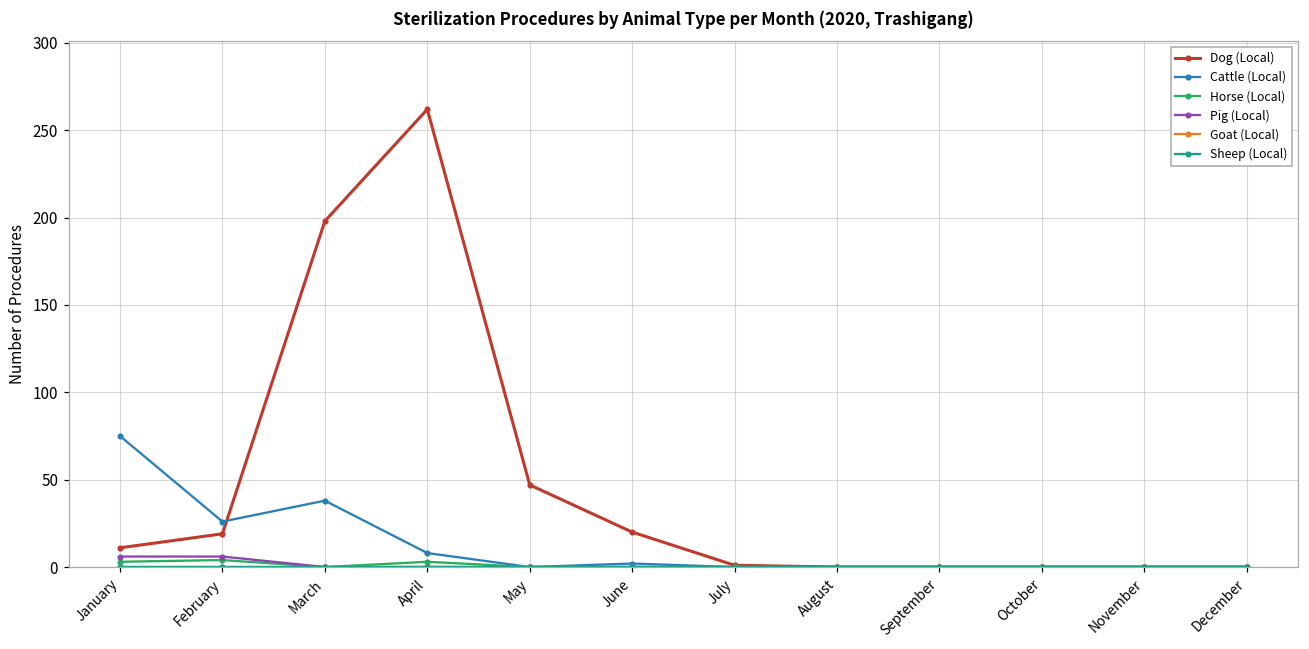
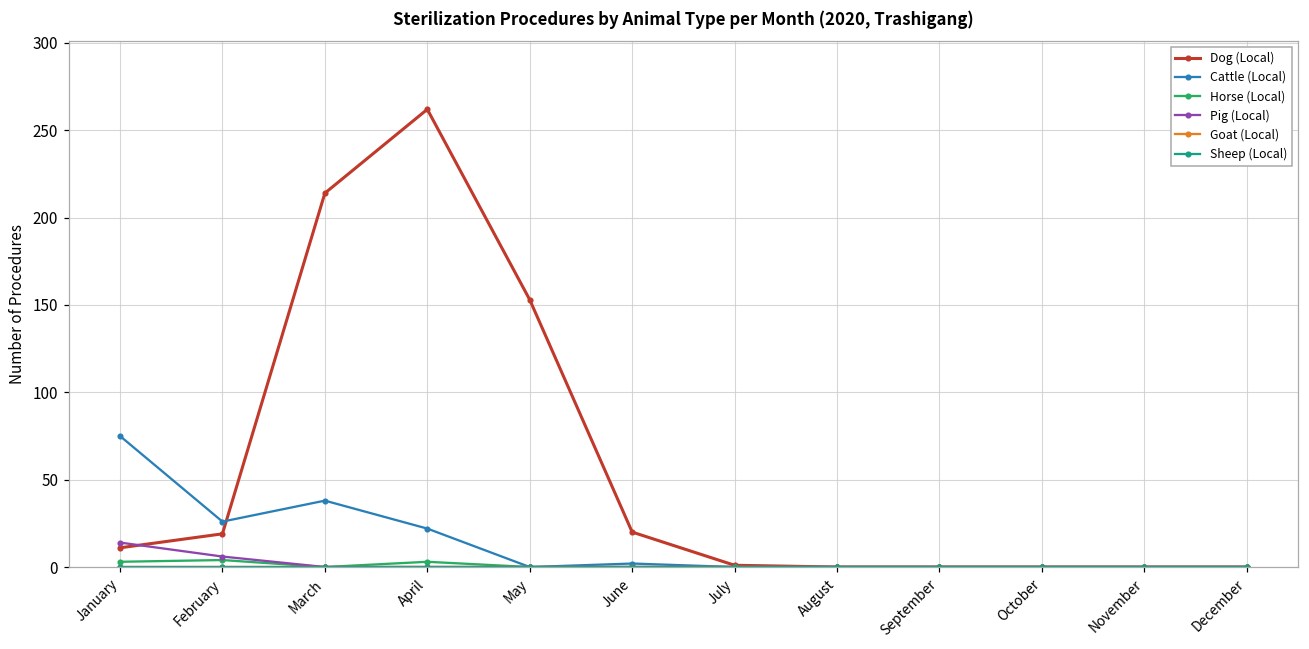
  {
    "Dog (Local)": {
      "January": 11,
      "February": 19,
-     "March": 198,
+     "March": 214,
      "April": 262,
-     "May": 47,
+     "May": 153,
      "June": 20
    },
    "Cattle (Local)": {
      "January": 75,
      "February": 26,
      "March": 38,
-     "April": 8,
+     "April": 22,
      "June": 2
    },
    "Pig (Local)": {
-     "January": 6,
+     "January": 14,
      "February": 6
    }
  }
